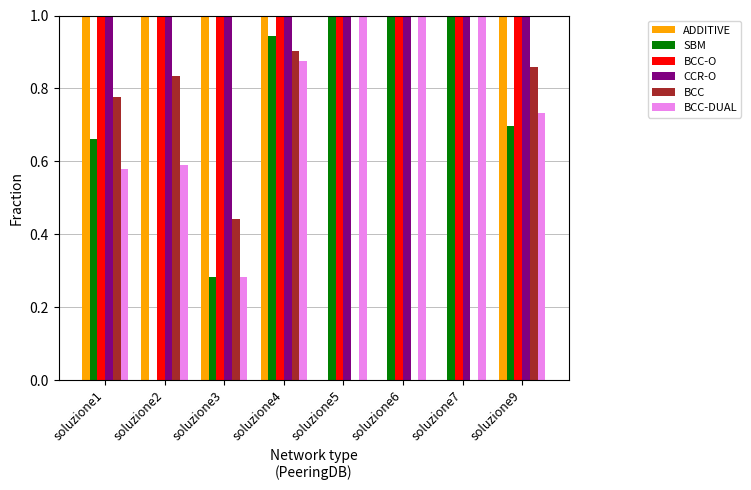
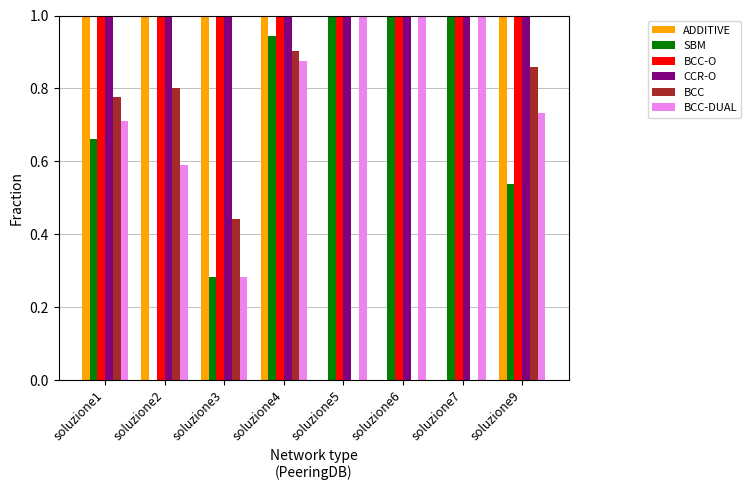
  {
    "ADDITIVE": {
      "soluzione1": 1.00,
      "soluzione2": 1.00,
      "soluzione3": 1.00,
      "soluzione4": 1.00,
      "soluzione5": 0.00,
      "soluzione6": 0.00,
      "soluzione7": 0.00,
      "soluzione9": 1.00
    },
    "SBM": {
      "soluzione1": 0.66,
      "soluzione3": 0.28,
      "soluzione4": 0.94,
      "soluzione5": 1.00,
      "soluzione6": 1.00,
      "soluzione7": 1.00,
-     "soluzione9": 0.70
+     "soluzione9": 0.54
    },
    "BCC-O": {
      "soluzione1": 1.00,
      "soluzione2": 1.00,
      "soluzione3": 1.00,
      "soluzione4": 1.00,
      "soluzione5": 1.00,
      "soluzione6": 1.00,
      "soluzione7": 1.00,
      "soluzione9": 1.00
    },
    "CCR-O": {
      "soluzione1": 1.00,
      "soluzione2": 1.00,
      "soluzione3": 1.00,
      "soluzione4": 1.00,
      "soluzione5": 1.00,
      "soluzione6": 1.00,
      "soluzione7": 1.00,
      "soluzione9": 1.00
    },
    "BCC": {
      "soluzione1": 0.78,
-     "soluzione2": 0.83,
+     "soluzione2": 0.80,
      "soluzione3": 0.44,
      "soluzione4": 0.90,
      "soluzione5": 0.00,
      "soluzione6": 0.00,
      "soluzione7": 0.00,
      "soluzione9": 0.86
    },
    "BCC-DUAL": {
-     "soluzione1": 0.58,
+     "soluzione1": 0.71,
      "soluzione2": 0.59,
      "soluzione3": 0.28,
      "soluzione4": 0.88,
      "soluzione5": 1.00,
      "soluzione6": 1.00,
      "soluzione7": 1.00,
      "soluzione9": 0.73
    }
  }
